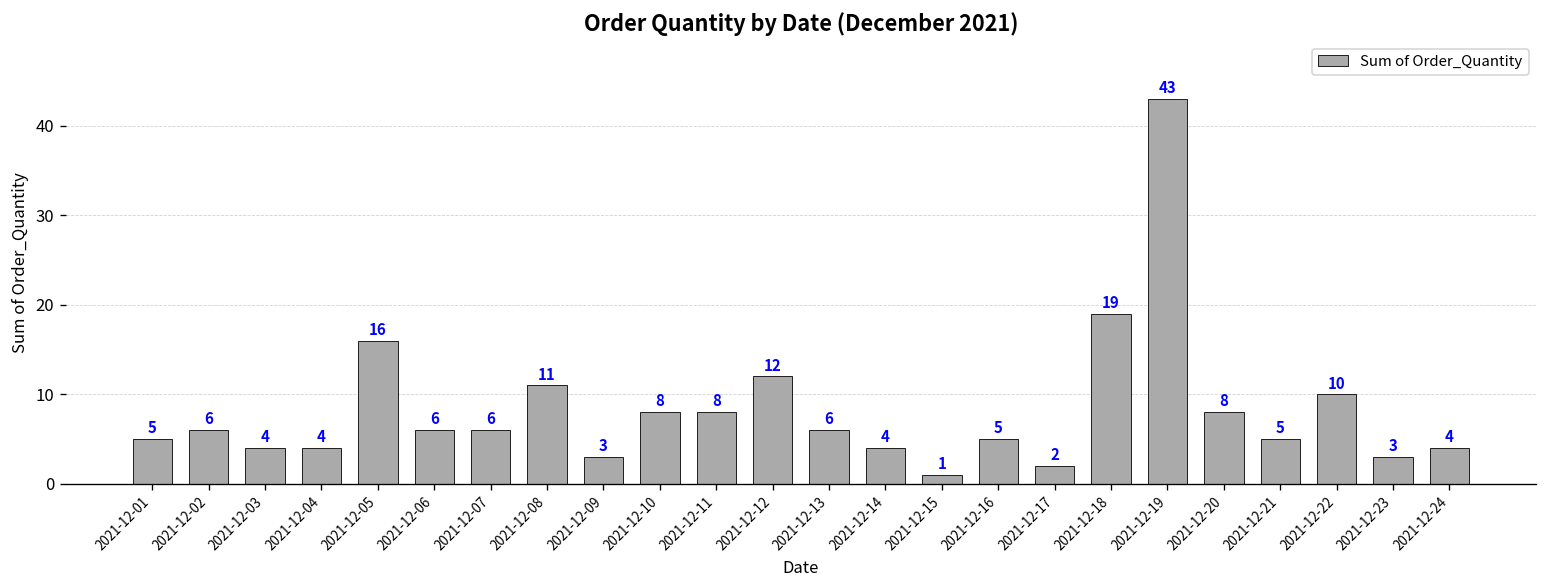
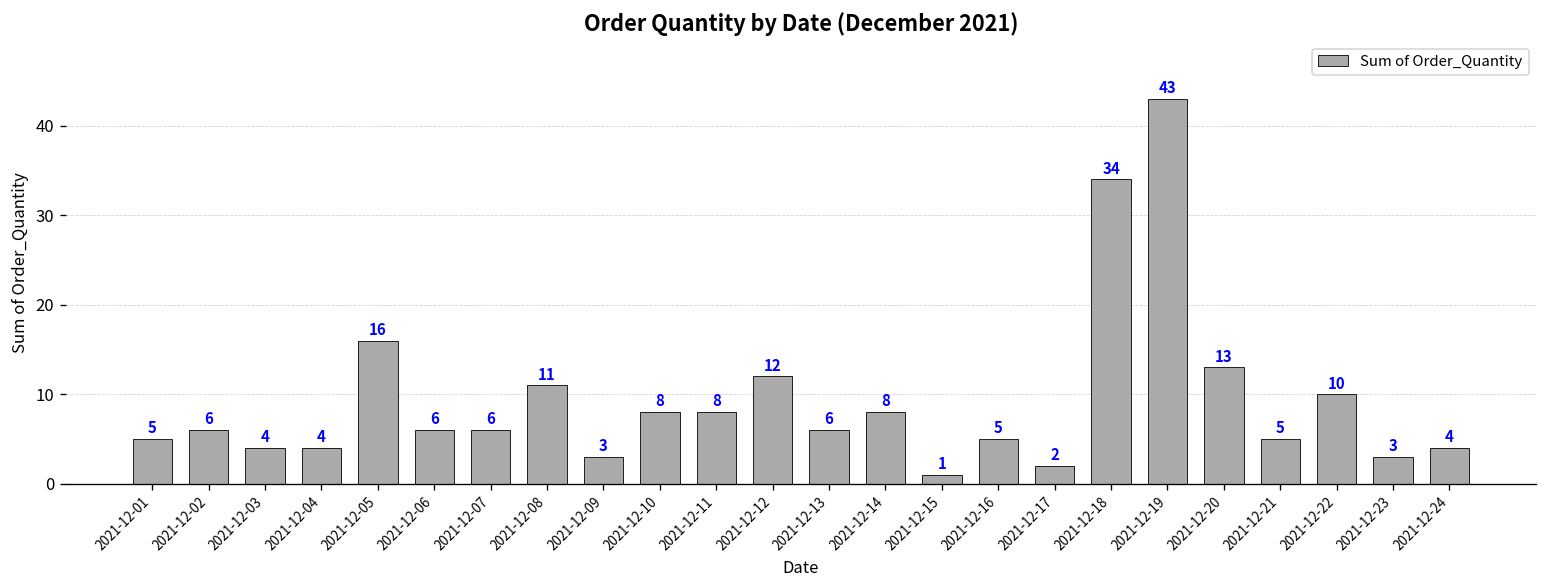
  {
    "2021-12-01": 5,
    "2021-12-02": 6,
    "2021-12-03": 4,
    "2021-12-04": 4,
    "2021-12-05": 16,
    "2021-12-06": 6,
    "2021-12-07": 6,
    "2021-12-08": 11,
    "2021-12-09": 3,
    "2021-12-10": 8,
    "2021-12-11": 8,
    "2021-12-12": 12,
    "2021-12-13": 6,
-   "2021-12-14": 4,
+   "2021-12-14": 8,
    "2021-12-15": 1,
    "2021-12-16": 5,
    "2021-12-17": 2,
-   "2021-12-18": 19,
+   "2021-12-18": 34,
    "2021-12-19": 43,
-   "2021-12-20": 8,
+   "2021-12-20": 13,
    "2021-12-21": 5,
    "2021-12-22": 10,
    "2021-12-23": 3,
    "2021-12-24": 4
  }
